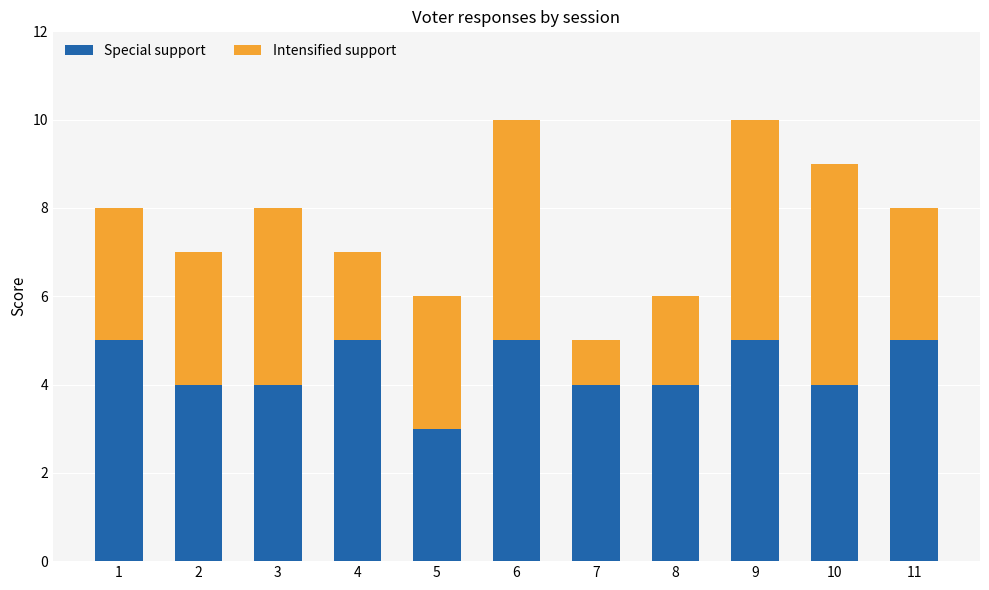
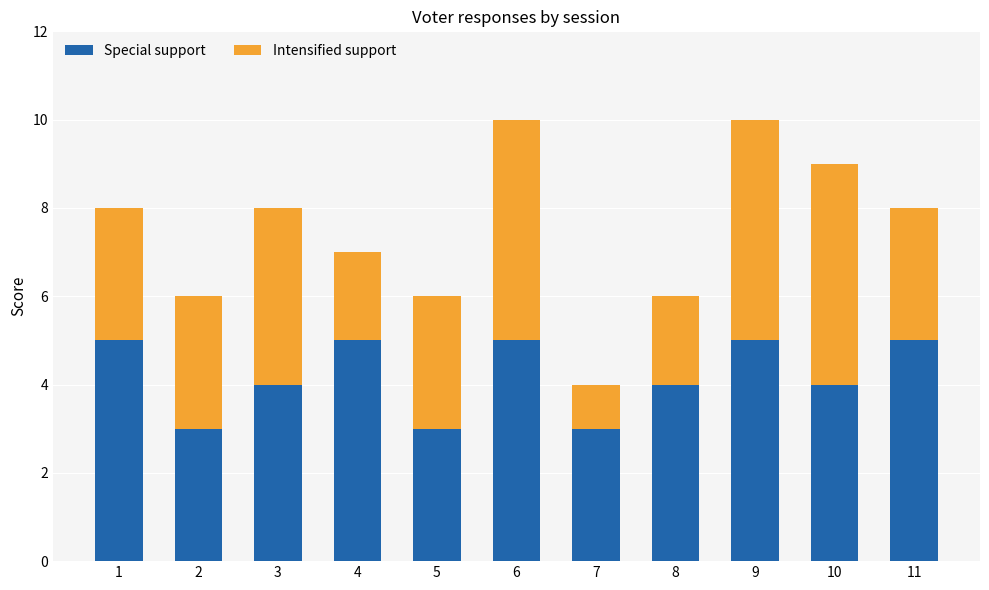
  {
    "Special support": {
      "1": 5,
-     "2": 4,
+     "2": 3,
      "3": 4,
      "4": 5,
      "5": 3,
      "6": 5,
-     "7": 4,
+     "7": 3,
      "8": 4,
      "9": 5,
      "10": 4,
      "11": 5
    },
    "Intensified support": {
      "1": 3,
      "2": 3,
      "3": 4,
      "4": 2,
      "5": 3,
      "6": 5,
      "7": 1,
      "8": 2,
      "9": 5,
      "10": 5,
      "11": 3
    }
  }
